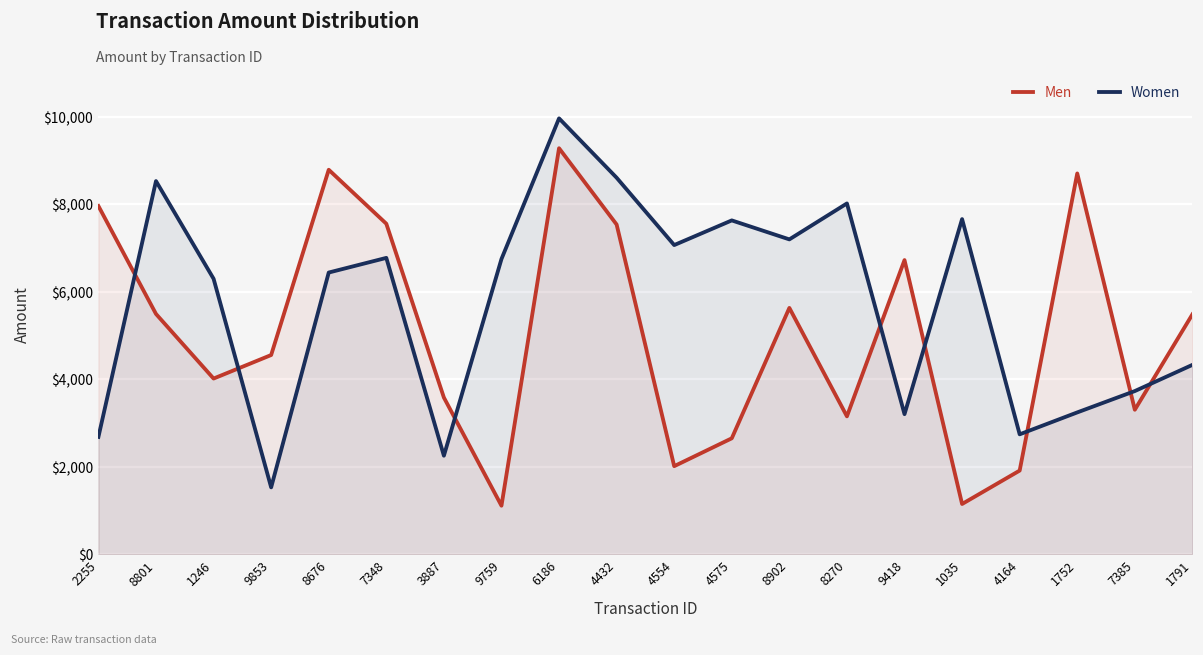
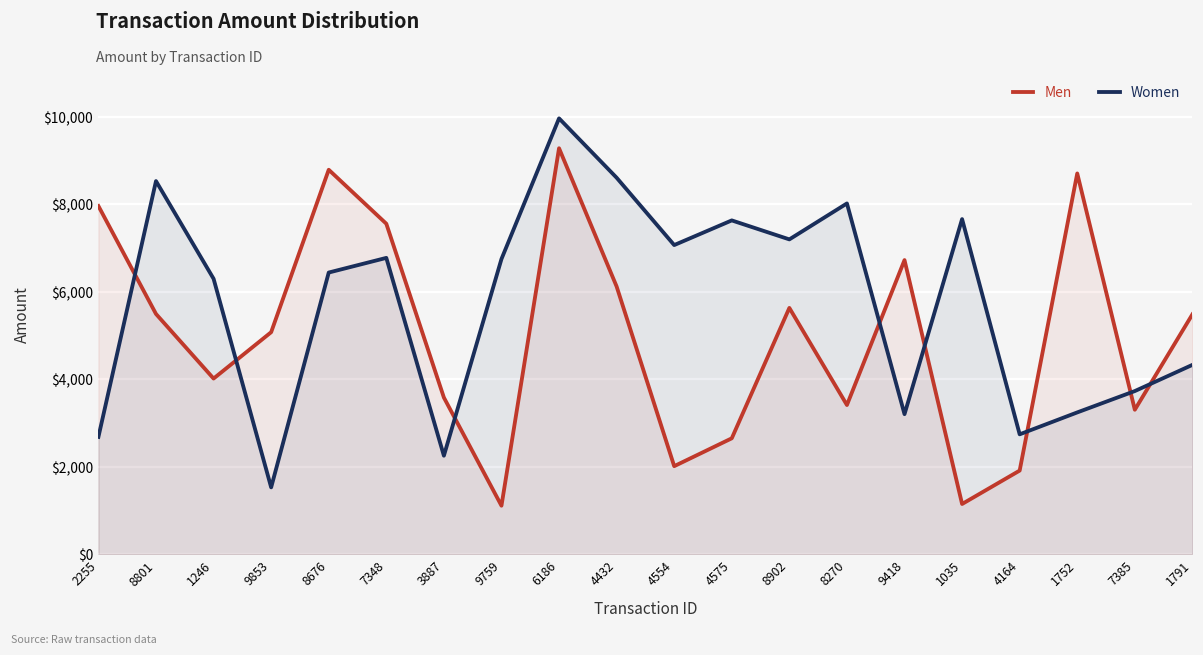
  {
    "Men": {
      "2255": "$8,000",
      "8801": "$5,500",
      "1246": "$4,000",
-     "9853": "$4,600",
+     "9853": "$5,100",
      "8676": "$8,800",
      "7348": "$7,600",
      "3887": "$3,600",
      "9759": "$1,100",
      "6186": "$9,300",
-     "4432": "$7,500",
+     "4432": "$6,100",
      "4554": "$2,000",
      "4575": "$2,700",
      "8902": "$5,600",
-     "8270": "$3,200",
+     "8270": "$3,400",
      "9418": "$6,700",
      "1035": "$1,100",
      "4164": "$1,900",
      "1752": "$8,700",
      "7385": "$3,300",
      "1791": "$5,500"
    },
    "Women": {
      "2255": "$2,700",
      "8801": "$8,500",
      "1246": "$6,300",
      "9853": "$1,500",
      "8676": "$6,400",
      "7348": "$6,800",
      "3887": "$2,300",
      "9759": "$6,700",
      "6186": "$10,000",
      "4432": "$8,600",
      "4554": "$7,100",
      "4575": "$7,600",
      "8902": "$7,200",
      "8270": "$8,000",
      "9418": "$3,200",
      "1035": "$7,700",
      "4164": "$2,700",
      "1752": "$3,200",
      "7385": "$3,700",
      "1791": "$4,300"
    }
  }
